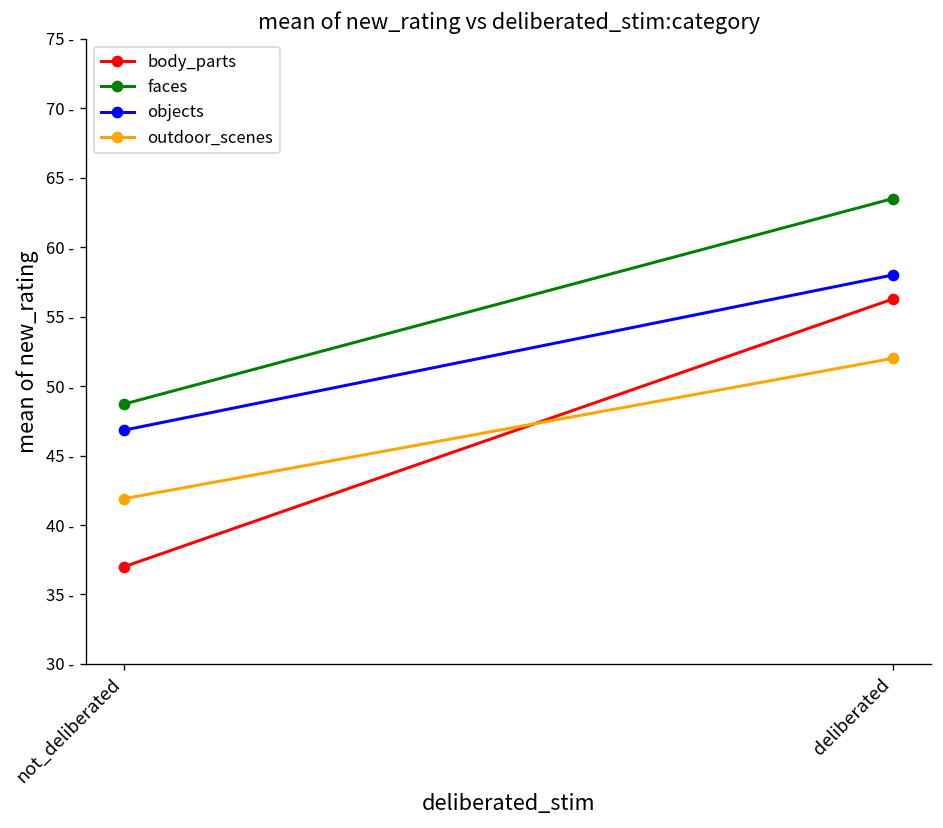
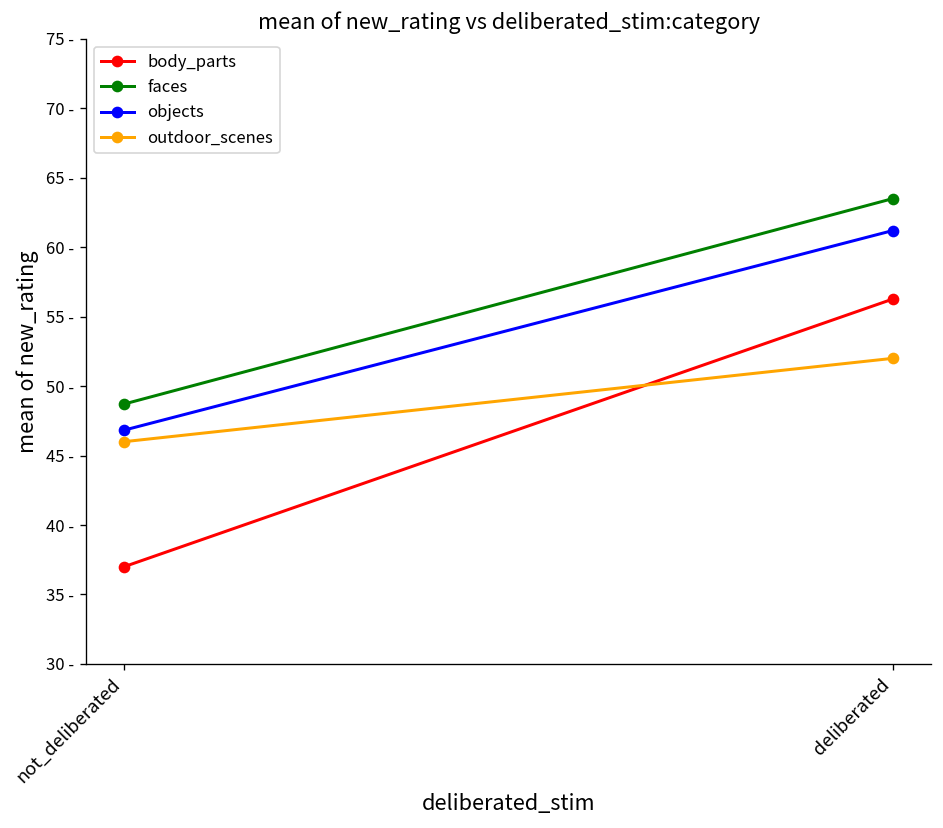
  {
    "body_parts": {
      "not_deliberated": "37.0 -",
      "deliberated": "56.3 -"
    },
    "faces": {
      "not_deliberated": "48.7 -",
      "deliberated": "63.5 -"
    },
    "objects": {
      "not_deliberated": "46.8 -",
-     "deliberated": "58.0 -"
+     "deliberated": "61.2 -"
    },
    "outdoor_scenes": {
-     "not_deliberated": "41.9 -",
+     "not_deliberated": "46.0 -",
      "deliberated": "52.0 -"
    }
  }
